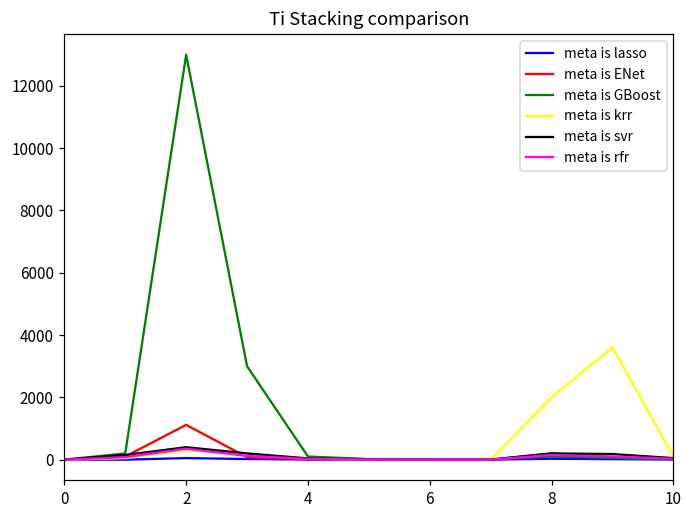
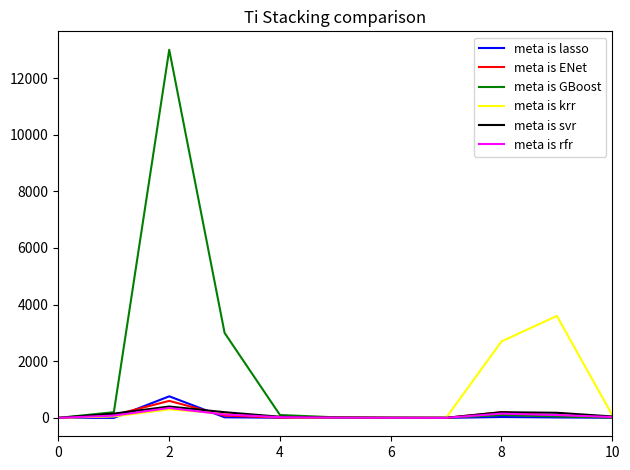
  {
    "meta is lasso": {
-     "2": 100
+     "2": 800
    },
    "meta is ENet": {
-     "2": 1100
+     "2": 600
    },
    "meta is GBoost": {
      "2": 13000
    },
    "meta is krr": {
-     "8": 2000
+     "8": 2700
    }
  }
